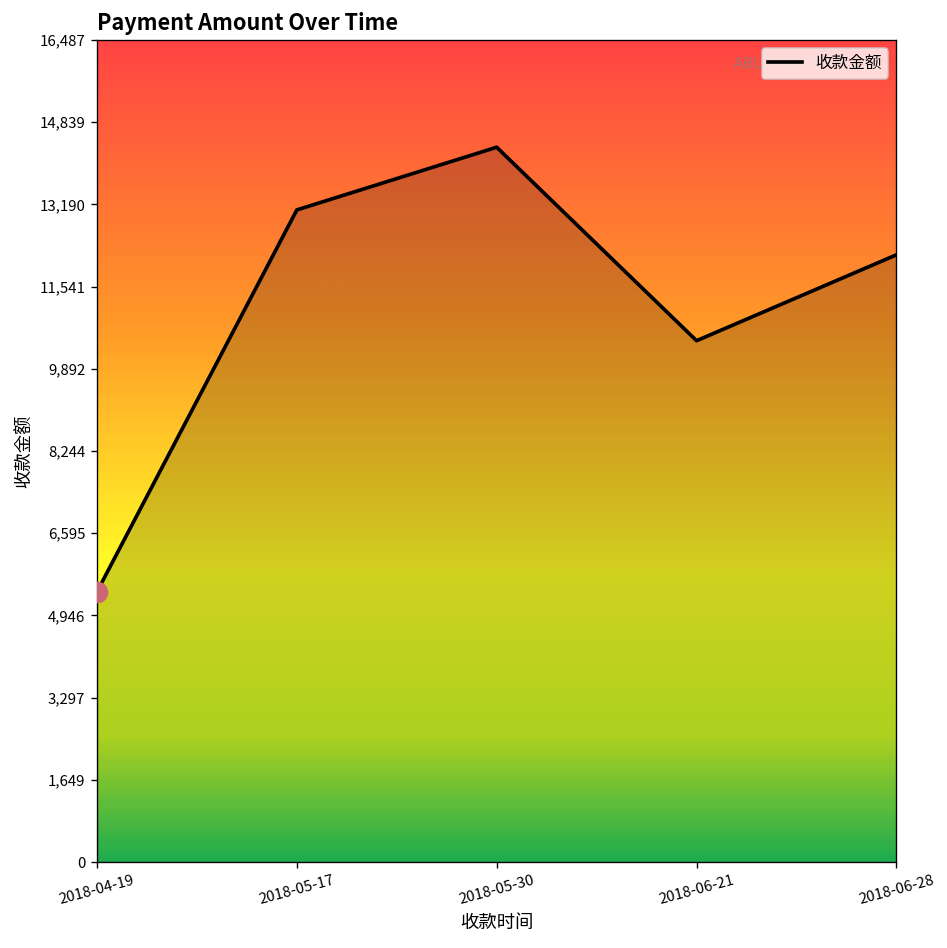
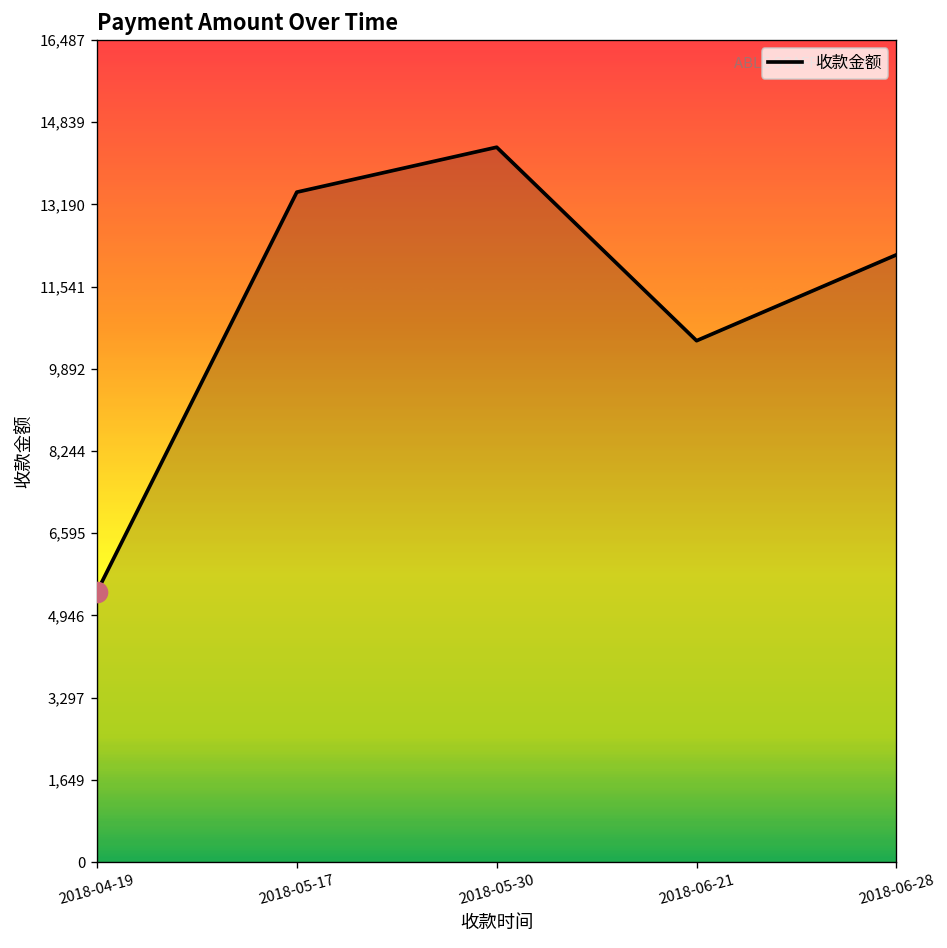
  {
    "收款金额": {
-     "2018-05-17": "13,100",
+     "2018-05-17": "13,400",
      "2018-05-30": "14,300",
      "2018-06-21": "10,500",
      "2018-06-28": "12,200"
    }
  }
